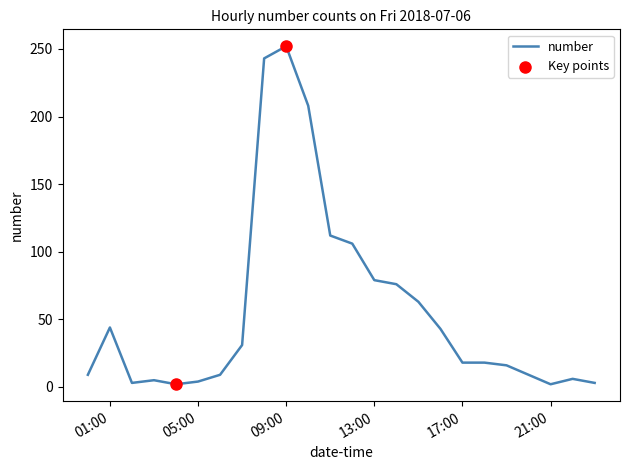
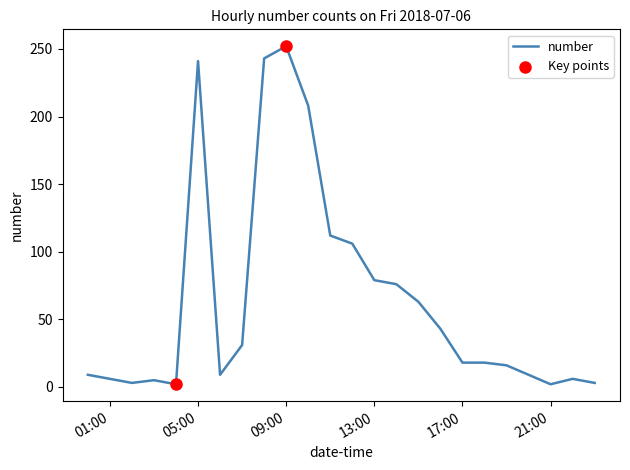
  {
    "number": {
-     "01:00": 44,
-     "05:00": 4,
+     "01:00": 6,
+     "05:00": 241,
      "13:00": 79,
      "17:00": 18,
      "21:00": 2
    }
  }
